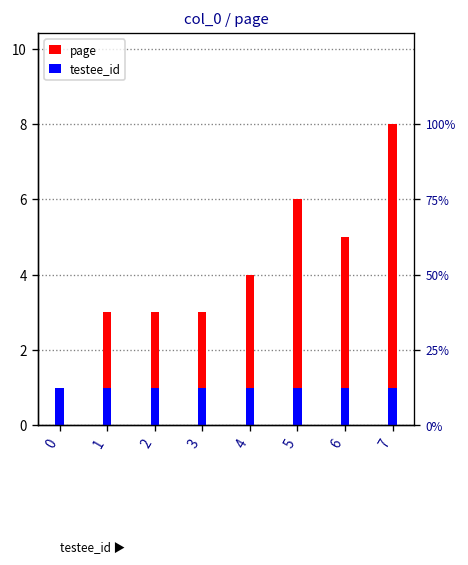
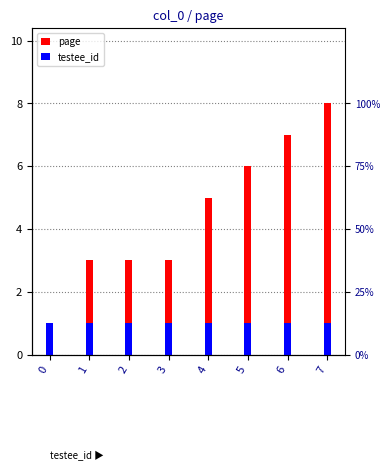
  {
    "page": {
      "0": 1,
      "1": 3,
      "2": 3,
      "3": 3,
-     "4": 4,
+     "4": 5,
      "5": 6,
-     "6": 5,
+     "6": 7,
      "7": 8
    },
    "testee_id": {
      "0": 1
    }
  }
